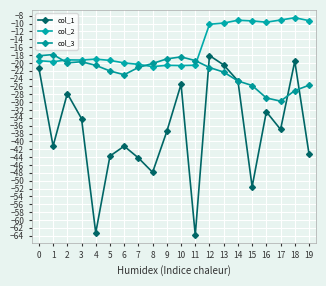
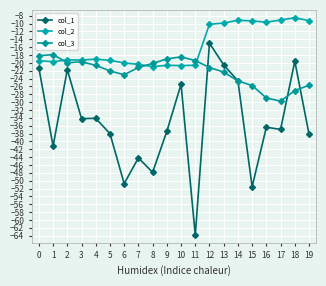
  {
    "col_1": {
      "0": -21,
      "1": -41,
-     "2": -28,
+     "2": -22,
      "3": -34,
-     "4": -63,
-     "5": -44,
-     "6": -41,
+     "4": -34,
+     "5": -38,
+     "6": -51,
      "7": -44,
      "8": -48,
      "9": -37,
      "10": -25,
      "11": -64,
-     "12": -18,
+     "12": -15,
      "13": -21,
      "15": -52,
-     "16": -32,
+     "16": -36,
      "17": -37,
      "18": -20,
-     "19": -43
+     "19": -38
    }
  }
